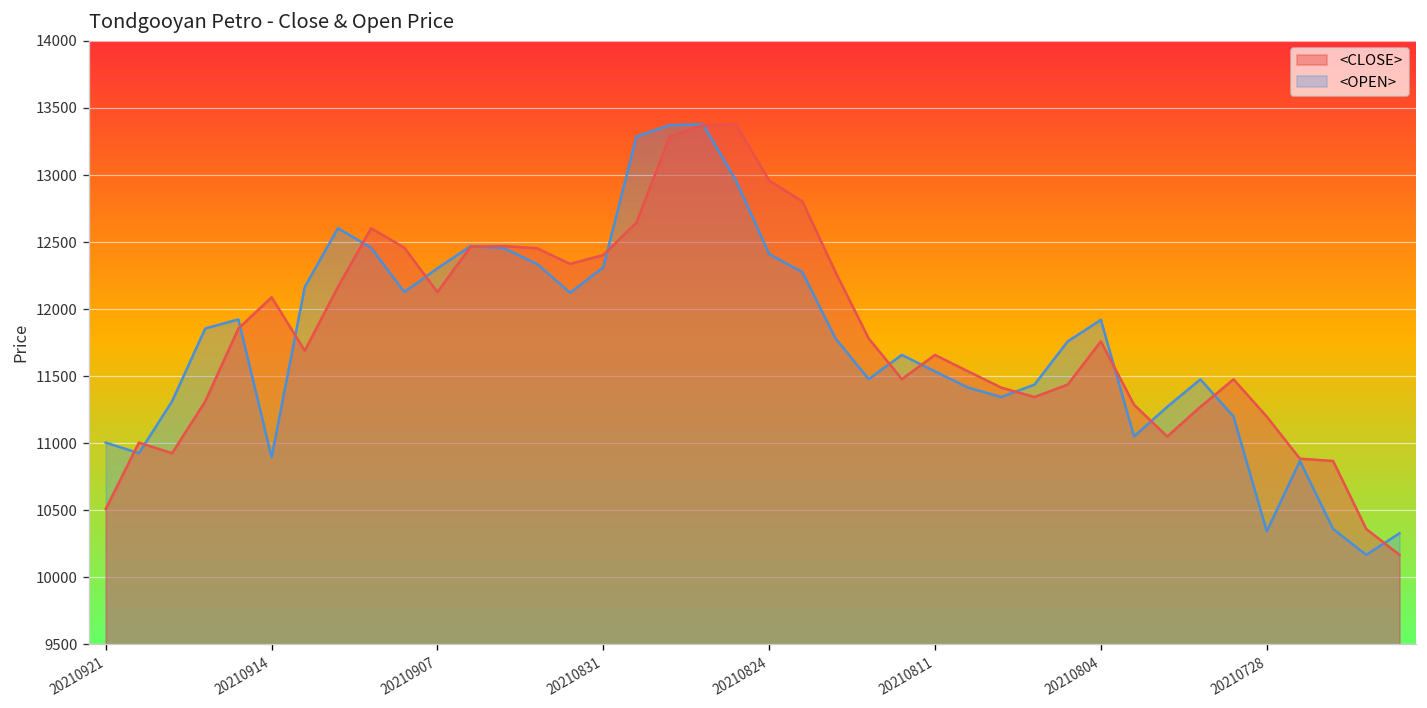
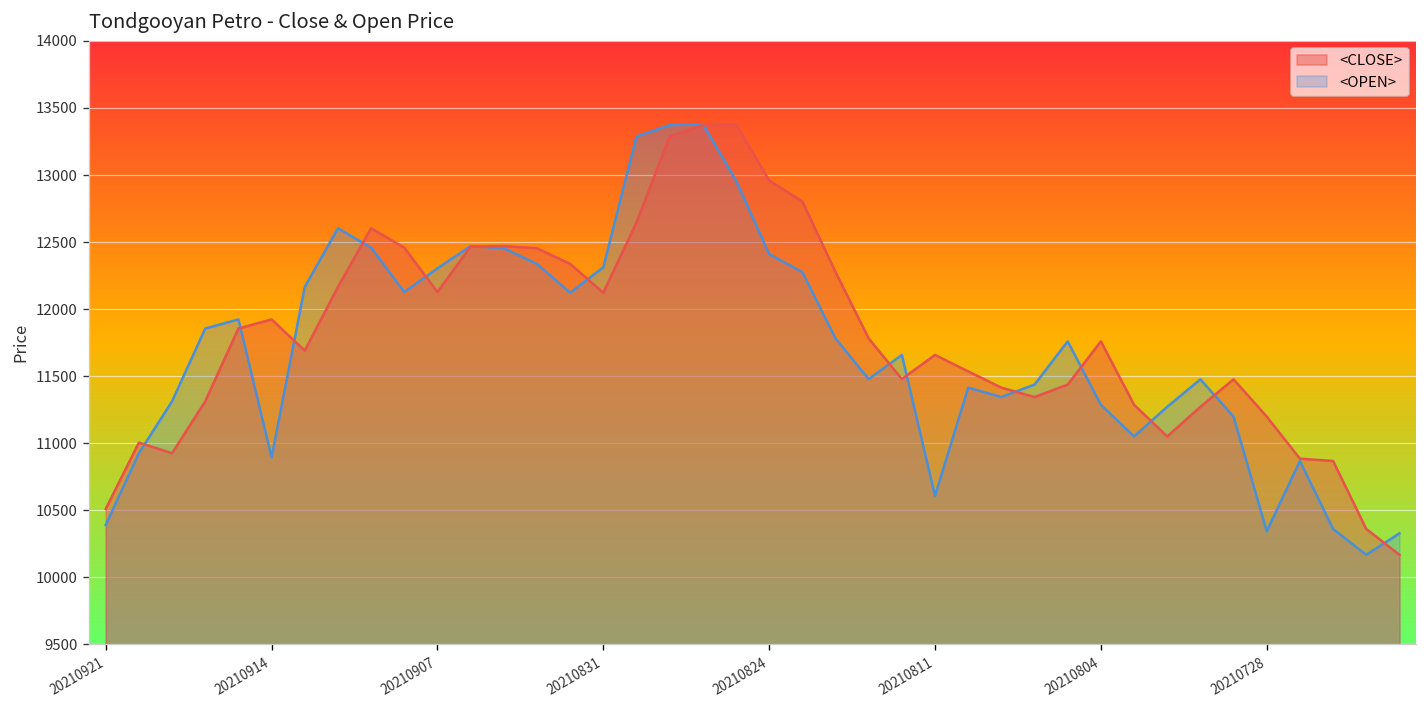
  {
    "<CLOSE>": {
      "20210921": 10510,
-     "20210914": 12090,
+     "20210914": 11920,
      "20210907": 12130,
-     "20210831": 12400,
+     "20210831": 12120,
      "20210824": 12960,
      "20210811": 11660,
      "20210804": 11760,
      "20210728": 11200
    },
    "<OPEN>": {
-     "20210921": 11000,
+     "20210921": 10390,
      "20210914": 10890,
      "20210907": 12300,
      "20210831": 12310,
      "20210824": 12410,
-     "20210811": 11540,
-     "20210804": 11920,
+     "20210811": 10610,
+     "20210804": 11290,
      "20210728": 10340
    }
  }
